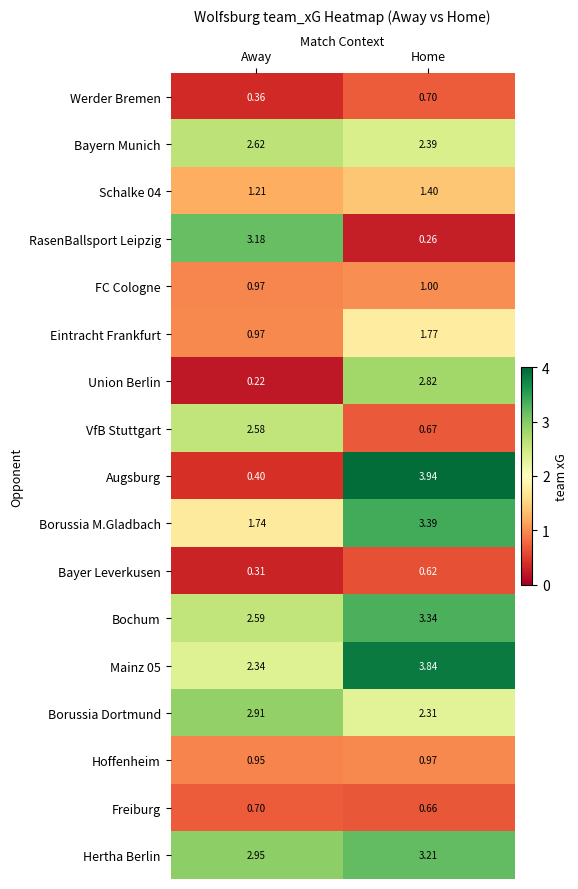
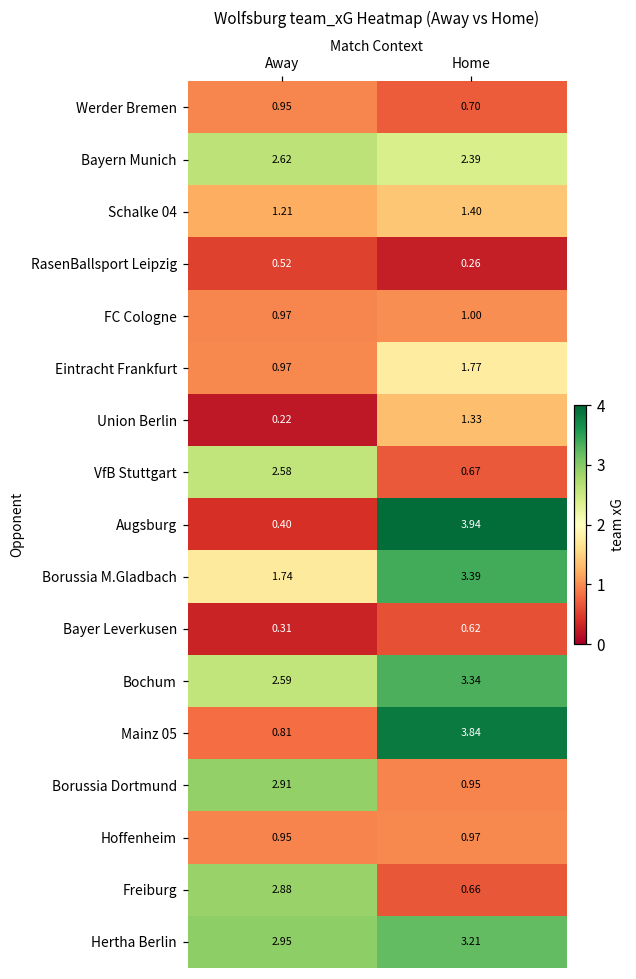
  {
    "Werder Bremen": {
-     "Away": 0.36,
+     "Away": 0.95,
      "Home": 0.70
    },
    "Bayern Munich": {
      "Away": 2.62,
      "Home": 2.39
    },
    "Schalke 04": {
      "Away": 1.21,
      "Home": 1.40
    },
    "RasenBallsport Leipzig": {
-     "Away": 3.18,
+     "Away": 0.52,
      "Home": 0.26
    },
    "FC Cologne": {
      "Away": 0.97,
      "Home": 1.00
    },
    "Eintracht Frankfurt": {
      "Away": 0.97,
      "Home": 1.77
    },
    "Union Berlin": {
      "Away": 0.22,
-     "Home": 2.82
+     "Home": 1.33
    },
    "VfB Stuttgart": {
      "Away": 2.58,
      "Home": 0.67
    },
    "Augsburg": {
      "Away": 0.40,
      "Home": 3.94
    },
    "Borussia M.Gladbach": {
      "Away": 1.74,
      "Home": 3.39
    },
    "Bayer Leverkusen": {
      "Away": 0.31,
      "Home": 0.62
    },
    "Bochum": {
      "Away": 2.59,
      "Home": 3.34
    },
    "Mainz 05": {
-     "Away": 2.34,
+     "Away": 0.81,
      "Home": 3.84
    },
    "Borussia Dortmund": {
      "Away": 2.91,
-     "Home": 2.31
+     "Home": 0.95
    },
    "Hoffenheim": {
      "Away": 0.95,
      "Home": 0.97
    },
    "Freiburg": {
-     "Away": 0.70,
+     "Away": 2.88,
      "Home": 0.66
    },
    "Hertha Berlin": {
      "Away": 2.95,
      "Home": 3.21
    }
  }
